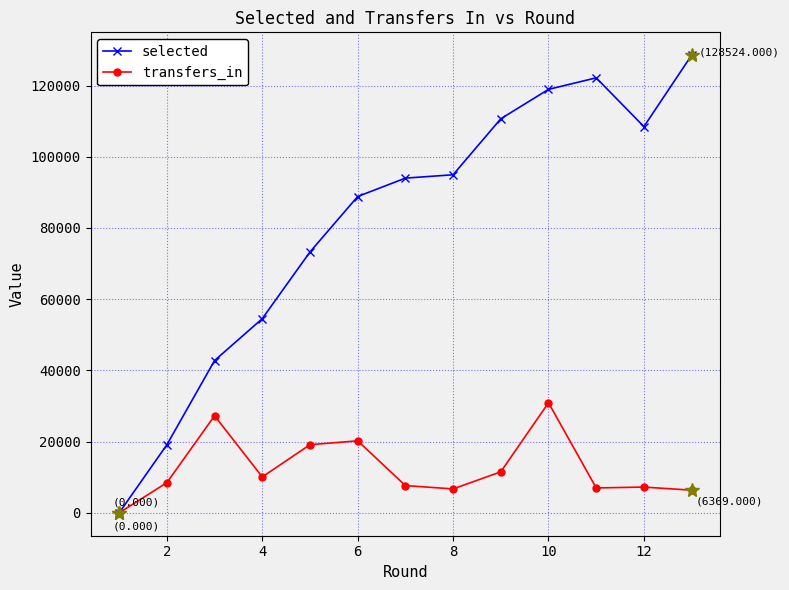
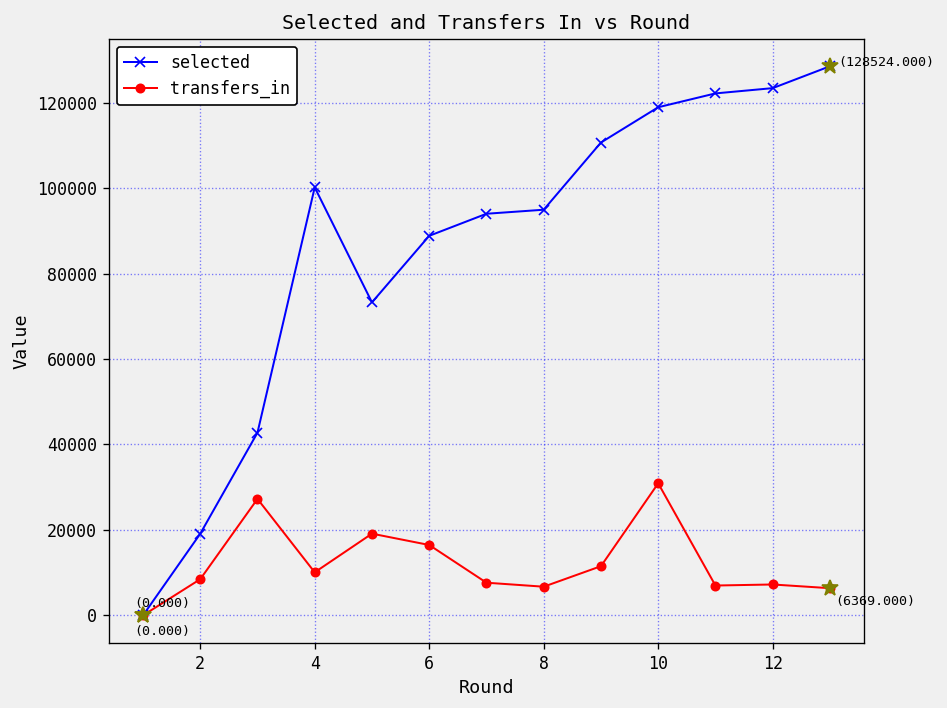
  {
    "selected": {
      "2": 19000,
-     "4": 55000,
+     "4": 100000,
      "6": 89000,
      "8": 95000,
      "10": 119000,
-     "12": 108000
+     "12": 123000
    },
    "transfers_in": {
      "2": 8000,
      "4": 10000,
-     "6": 20000,
+     "6": 16000,
      "8": 7000,
      "10": 31000,
      "12": 7000
    }
  }
